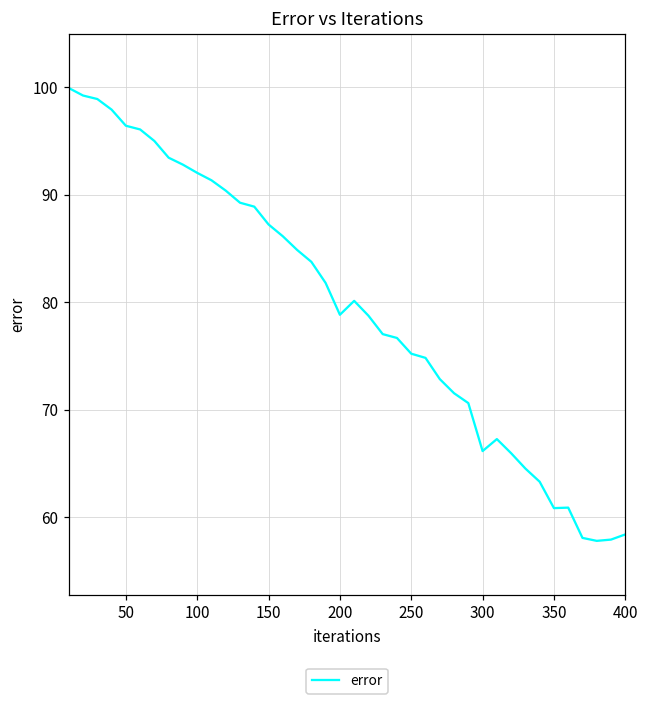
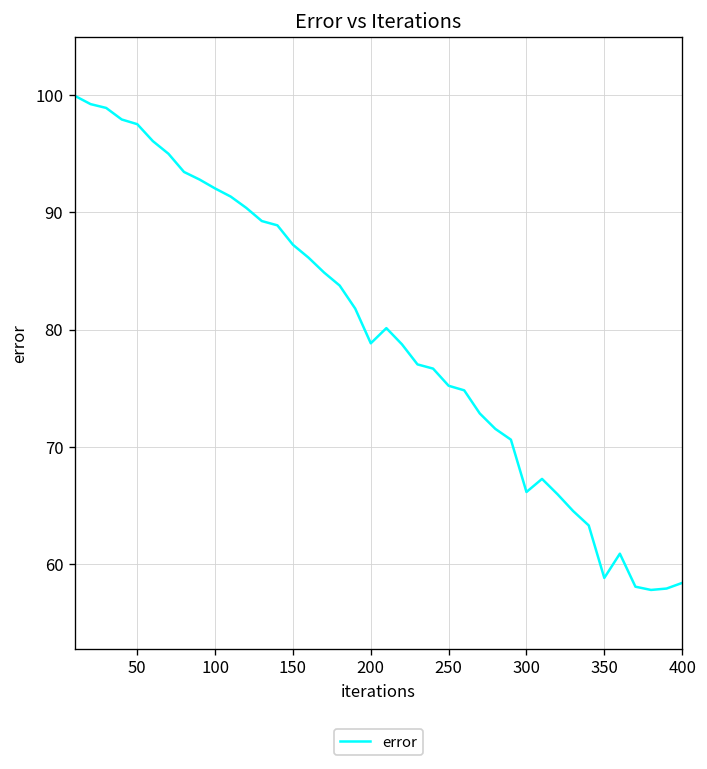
  {
-   "50": 96,
+   "50": 98,
    "100": 92,
    "150": 87,
    "200": 79,
    "250": 75,
    "300": 66,
-   "350": 61,
+   "350": 59,
    "400": 58
  }
